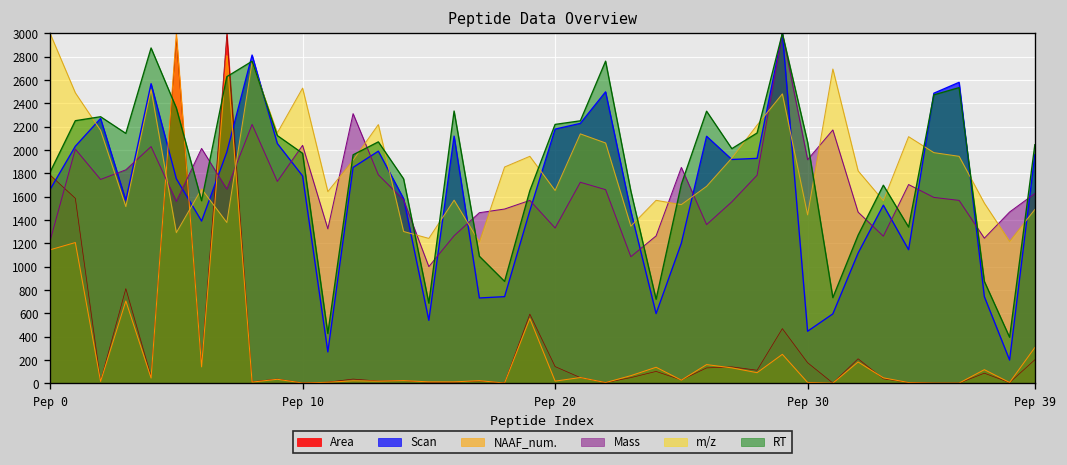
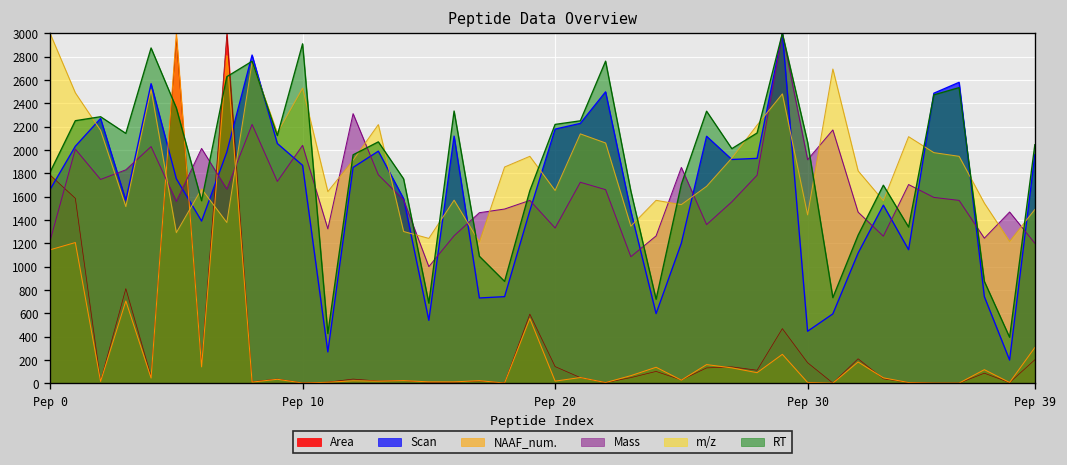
  {
    "Area": {
      "Pep 20": 100,
      "Pep 30": 200,
      "Pep 39": 200
    },
    "Scan": {
      "Pep 0": 1700,
-     "Pep 10": 1800,
+     "Pep 10": 1900,
      "Pep 20": 2200,
      "Pep 30": 400,
      "Pep 39": 2000
    },
    "Mass": {
      "Pep 0": 1200,
      "Pep 10": 2000,
      "Pep 20": 1300,
      "Pep 30": 1900,
-     "Pep 39": 1600
+     "Pep 39": 1200
    },
    "RT": {
-     "Pep 10": 2000,
+     "Pep 10": 2900,
      "Pep 20": 2200,
      "Pep 30": 2100,
      "Pep 39": 2000
    }
  }
